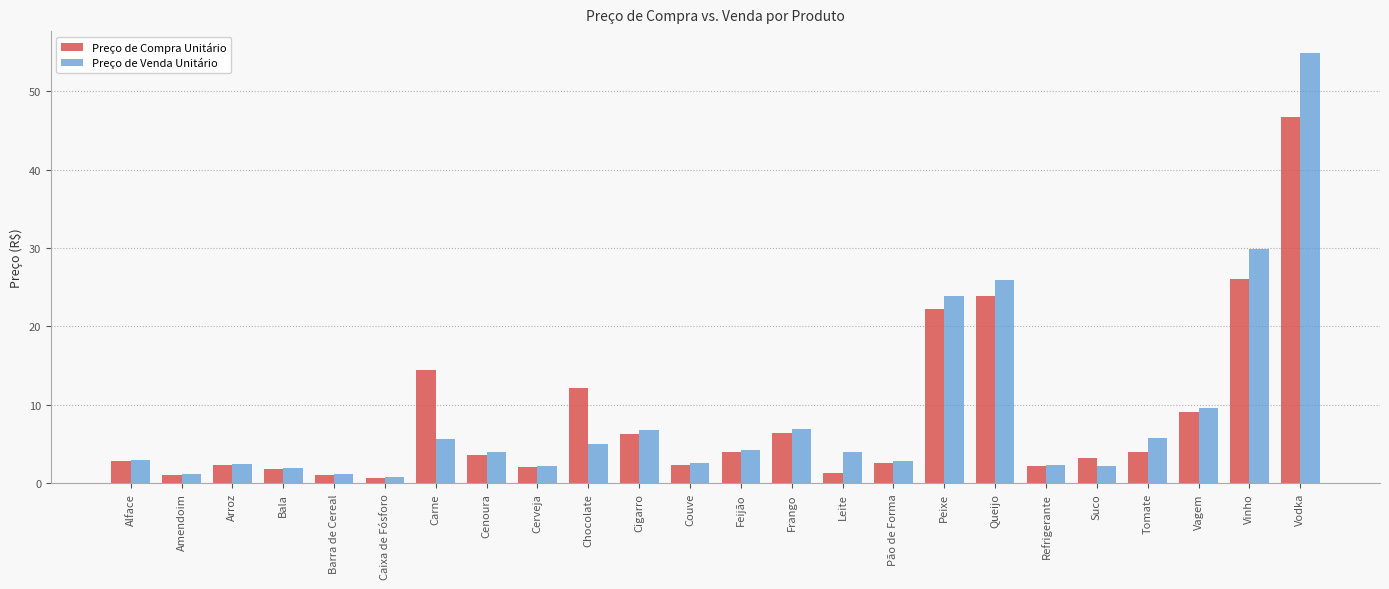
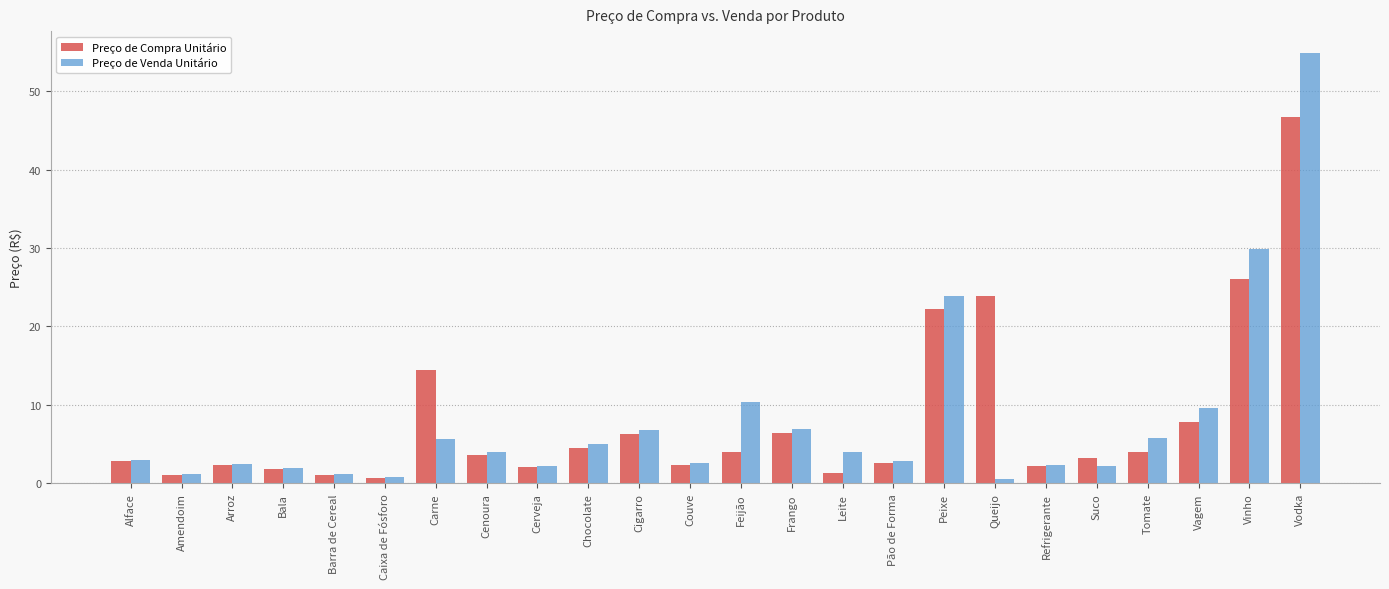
  {
    "Preço de Compra Unitário": {
      "Alface": 3,
      "Amendoim": 1,
      "Arroz": 2,
      "Bala": 2,
      "Barra de Cereal": 1,
      "Caixa de Fósforo": 1,
      "Carne": 14,
      "Cenoura": 4,
      "Cerveja": 2,
-     "Chocolate": 12,
+     "Chocolate": 5,
      "Cigarro": 6,
      "Couve": 2,
      "Feijão": 4,
      "Frango": 6,
      "Leite": 1,
      "Pão de Forma": 3,
      "Peixe": 22,
      "Queijo": 24,
      "Refrigerante": 2,
      "Suco": 3,
      "Tomate": 4,
-     "Vagem": 9,
+     "Vagem": 8,
      "Vinho": 26,
      "Vodka": 47
    },
    "Preço de Venda Unitário": {
      "Alface": 3,
      "Amendoim": 1,
      "Arroz": 2,
      "Bala": 2,
      "Barra de Cereal": 1,
      "Caixa de Fósforo": 1,
      "Carne": 6,
      "Cenoura": 4,
      "Cerveja": 2,
      "Chocolate": 5,
      "Cigarro": 7,
      "Couve": 3,
-     "Feijão": 4,
+     "Feijão": 10,
      "Frango": 7,
      "Leite": 4,
      "Pão de Forma": 3,
      "Peixe": 24,
-     "Queijo": 26,
+     "Queijo": 1,
      "Refrigerante": 2,
      "Suco": 2,
      "Tomate": 6,
      "Vagem": 10,
      "Vinho": 30,
      "Vodka": 55
    }
  }
